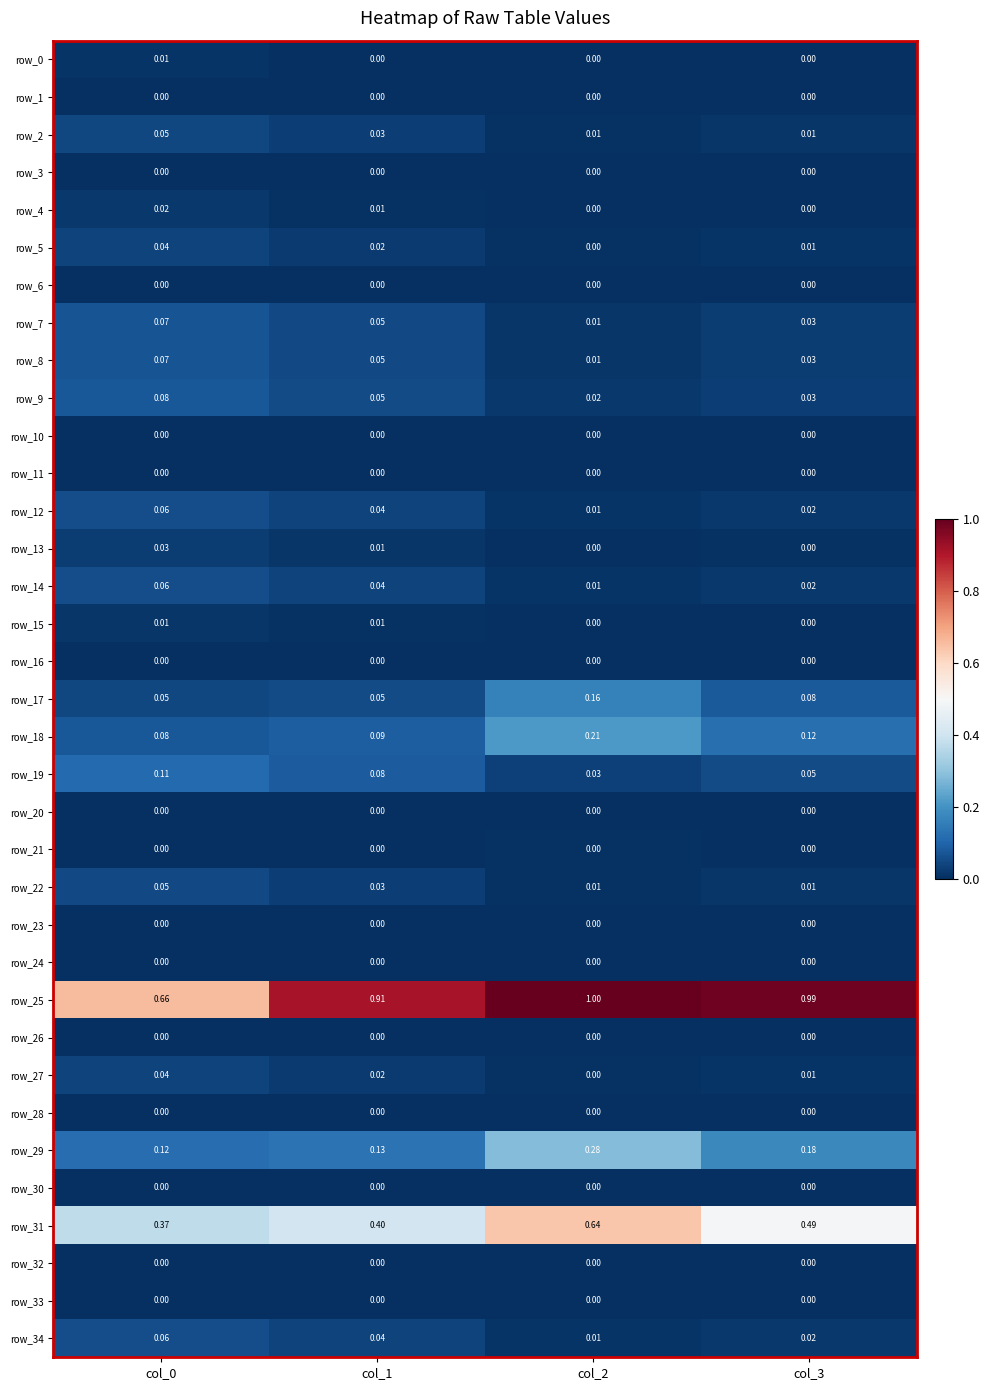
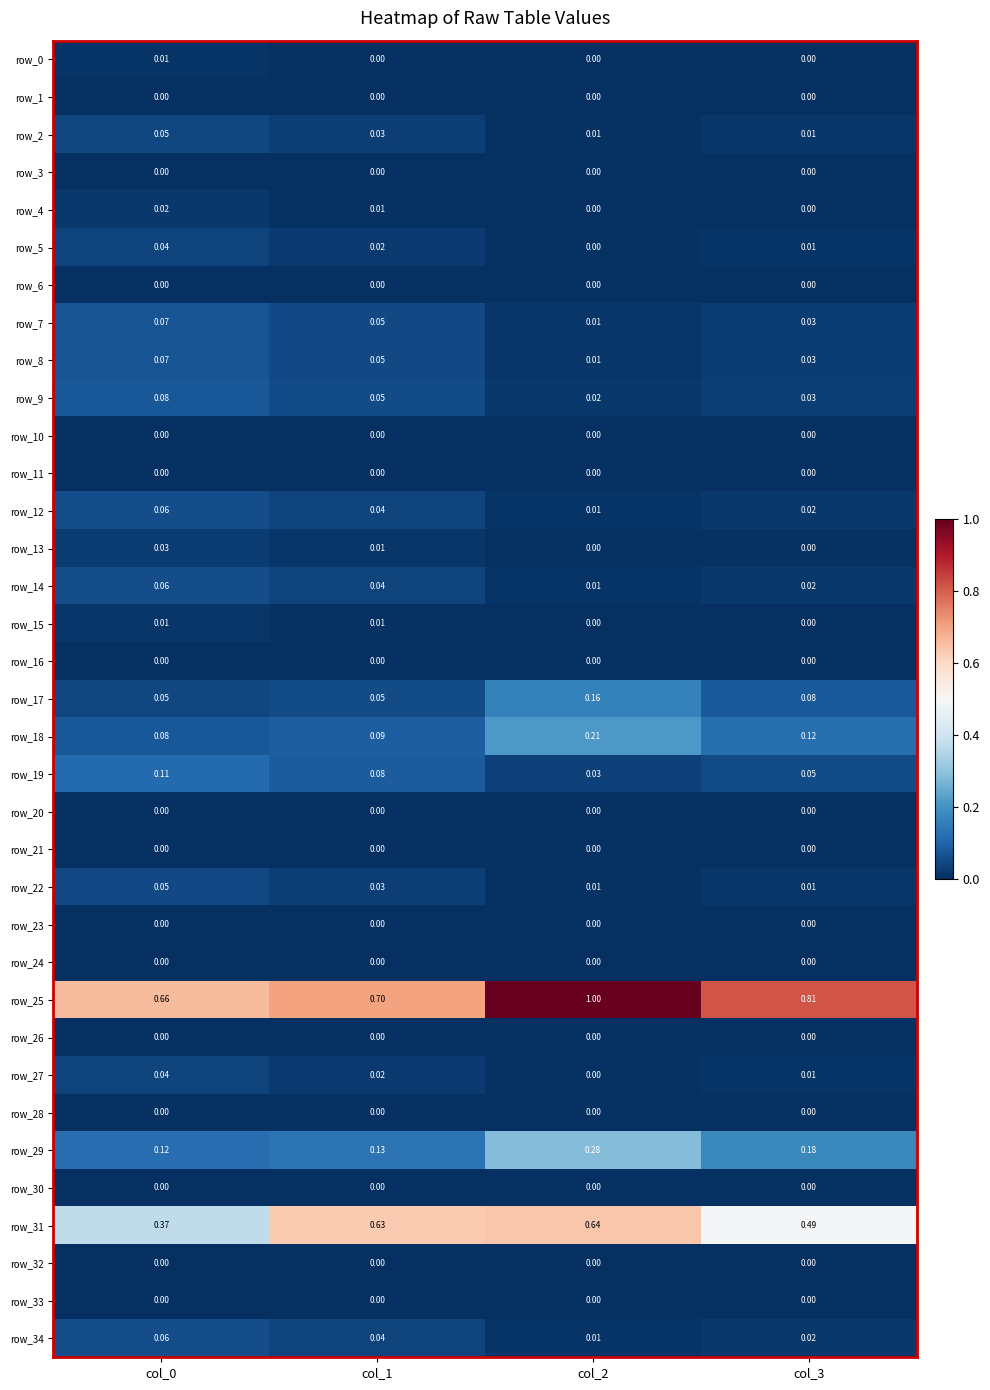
  {
    "row_0": {
      "col_0": 0.01,
      "col_1": 0.00,
      "col_2": 0.00,
      "col_3": 0.00
    },
    "row_1": {
      "col_0": 0.00,
      "col_1": 0.00,
      "col_2": 0.00,
      "col_3": 0.00
    },
    "row_2": {
      "col_0": 0.05,
      "col_1": 0.03,
      "col_2": 0.01,
      "col_3": 0.01
    },
    "row_3": {
      "col_0": 0.00,
      "col_1": 0.00,
      "col_2": 0.00,
      "col_3": 0.00
    },
    "row_4": {
      "col_0": 0.02,
      "col_1": 0.01,
      "col_2": 0.00,
      "col_3": 0.00
    },
    "row_5": {
      "col_0": 0.04,
      "col_1": 0.02,
      "col_2": 0.00,
      "col_3": 0.01
    },
    "row_6": {
      "col_0": 0.00,
      "col_1": 0.00,
      "col_2": 0.00,
      "col_3": 0.00
    },
    "row_7": {
      "col_0": 0.07,
      "col_1": 0.05,
      "col_2": 0.01,
      "col_3": 0.03
    },
    "row_8": {
      "col_0": 0.07,
      "col_1": 0.05,
      "col_2": 0.01,
      "col_3": 0.03
    },
    "row_9": {
      "col_0": 0.08,
      "col_1": 0.05,
      "col_2": 0.02,
      "col_3": 0.03
    },
    "row_10": {
      "col_0": 0.00,
      "col_1": 0.00,
      "col_2": 0.00,
      "col_3": 0.00
    },
    "row_11": {
      "col_0": 0.00,
      "col_1": 0.00,
      "col_2": 0.00,
      "col_3": 0.00
    },
    "row_12": {
      "col_0": 0.06,
      "col_1": 0.04,
      "col_2": 0.01,
      "col_3": 0.02
    },
    "row_13": {
      "col_0": 0.03,
      "col_1": 0.01,
      "col_2": 0.00,
      "col_3": 0.00
    },
    "row_14": {
      "col_0": 0.06,
      "col_1": 0.04,
      "col_2": 0.01,
      "col_3": 0.02
    },
    "row_15": {
      "col_0": 0.01,
      "col_1": 0.01,
      "col_2": 0.00,
      "col_3": 0.00
    },
    "row_16": {
      "col_0": 0.00,
      "col_1": 0.00,
      "col_2": 0.00,
      "col_3": 0.00
    },
    "row_17": {
      "col_0": 0.05,
      "col_1": 0.05,
      "col_2": 0.16,
      "col_3": 0.08
    },
    "row_18": {
      "col_0": 0.08,
      "col_1": 0.09,
      "col_2": 0.21,
      "col_3": 0.12
    },
    "row_19": {
      "col_0": 0.11,
      "col_1": 0.08,
      "col_2": 0.03,
      "col_3": 0.05
    },
    "row_20": {
      "col_0": 0.00,
      "col_1": 0.00,
      "col_2": 0.00,
      "col_3": 0.00
    },
    "row_21": {
      "col_0": 0.00,
      "col_1": 0.00,
      "col_2": 0.00,
      "col_3": 0.00
    },
    "row_22": {
      "col_0": 0.05,
      "col_1": 0.03,
      "col_2": 0.01,
      "col_3": 0.01
    },
    "row_23": {
      "col_0": 0.00,
      "col_1": 0.00,
      "col_2": 0.00,
      "col_3": 0.00
    },
    "row_24": {
      "col_0": 0.00,
      "col_1": 0.00,
      "col_2": 0.00,
      "col_3": 0.00
    },
    "row_25": {
      "col_0": 0.66,
-     "col_1": 0.91,
+     "col_1": 0.70,
      "col_2": 1.00,
-     "col_3": 0.99
+     "col_3": 0.81
    },
    "row_26": {
      "col_0": 0.00,
      "col_1": 0.00,
      "col_2": 0.00,
      "col_3": 0.00
    },
    "row_27": {
      "col_0": 0.04,
      "col_1": 0.02,
      "col_2": 0.00,
      "col_3": 0.01
    },
    "row_28": {
      "col_0": 0.00,
      "col_1": 0.00,
      "col_2": 0.00,
      "col_3": 0.00
    },
    "row_29": {
      "col_0": 0.12,
      "col_1": 0.13,
      "col_2": 0.28,
      "col_3": 0.18
    },
    "row_30": {
      "col_0": 0.00,
      "col_1": 0.00,
      "col_2": 0.00,
      "col_3": 0.00
    },
    "row_31": {
      "col_0": 0.37,
-     "col_1": 0.40,
+     "col_1": 0.63,
      "col_2": 0.64,
      "col_3": 0.49
    },
    "row_32": {
      "col_0": 0.00,
      "col_1": 0.00,
      "col_2": 0.00,
      "col_3": 0.00
    },
    "row_33": {
      "col_0": 0.00,
      "col_1": 0.00,
      "col_2": 0.00,
      "col_3": 0.00
    },
    "row_34": {
      "col_0": 0.06,
      "col_1": 0.04,
      "col_2": 0.01,
      "col_3": 0.02
    }
  }
